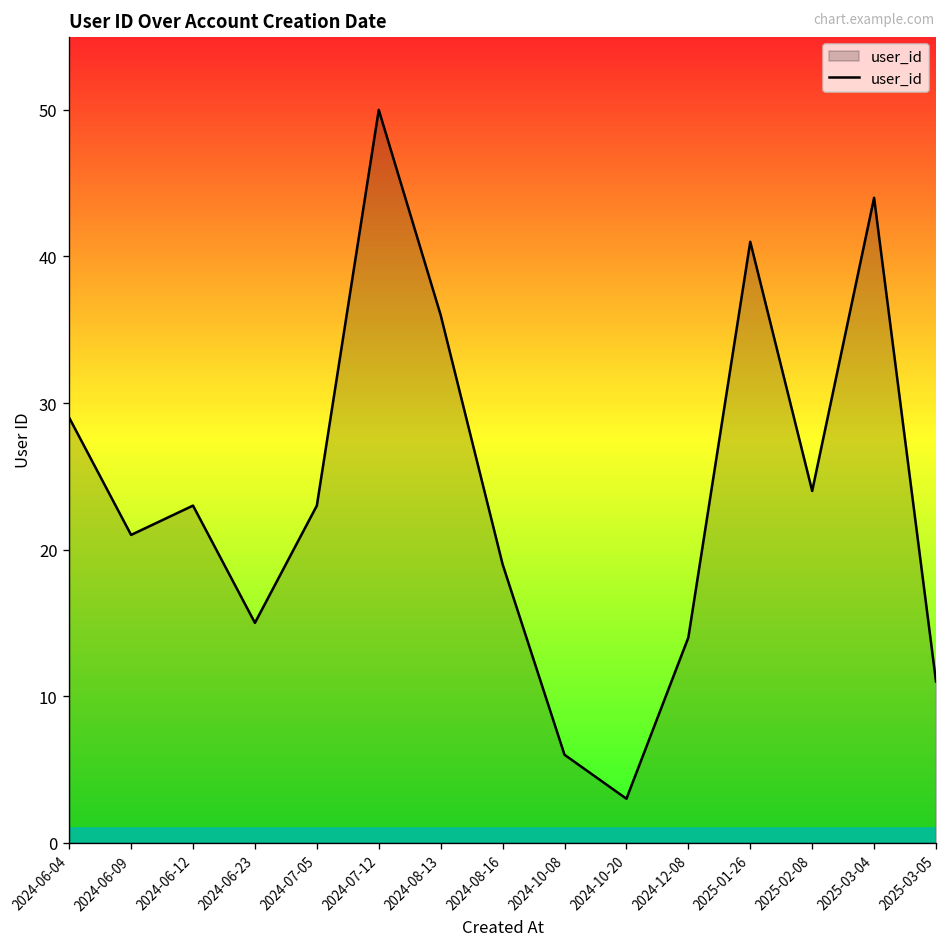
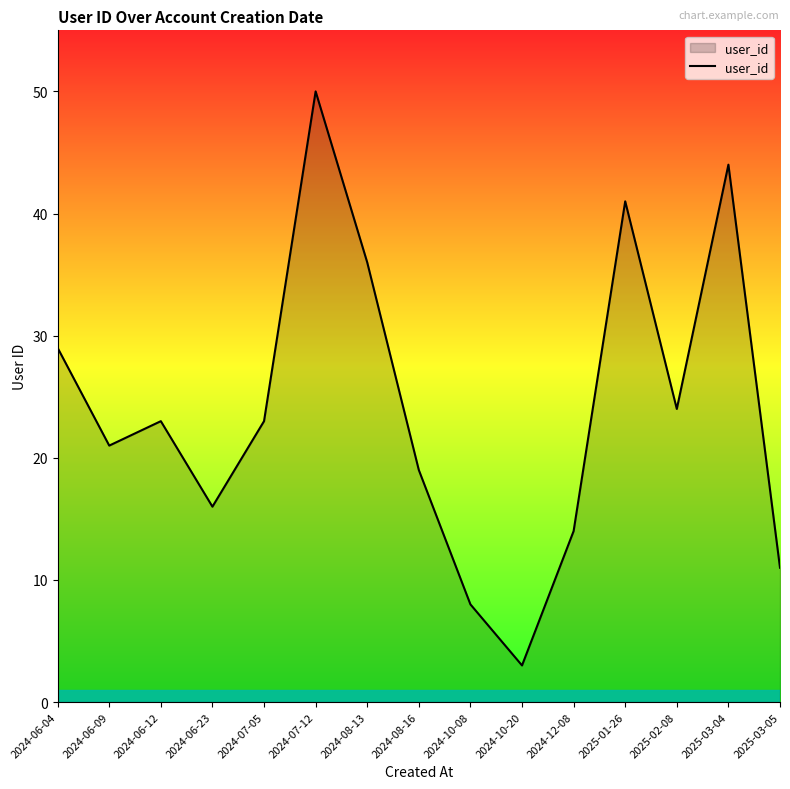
  {
    "2024-06-04": 29,
    "2024-06-09": 21,
    "2024-06-12": 23,
-   "2024-06-23": 15,
+   "2024-06-23": 16,
    "2024-07-05": 23,
    "2024-07-12": 50,
    "2024-08-13": 36,
    "2024-08-16": 19,
-   "2024-10-08": 6,
+   "2024-10-08": 8,
    "2024-10-20": 3,
    "2024-12-08": 14,
    "2025-01-26": 41,
    "2025-02-08": 24,
    "2025-03-04": 44,
    "2025-03-05": 11
  }
